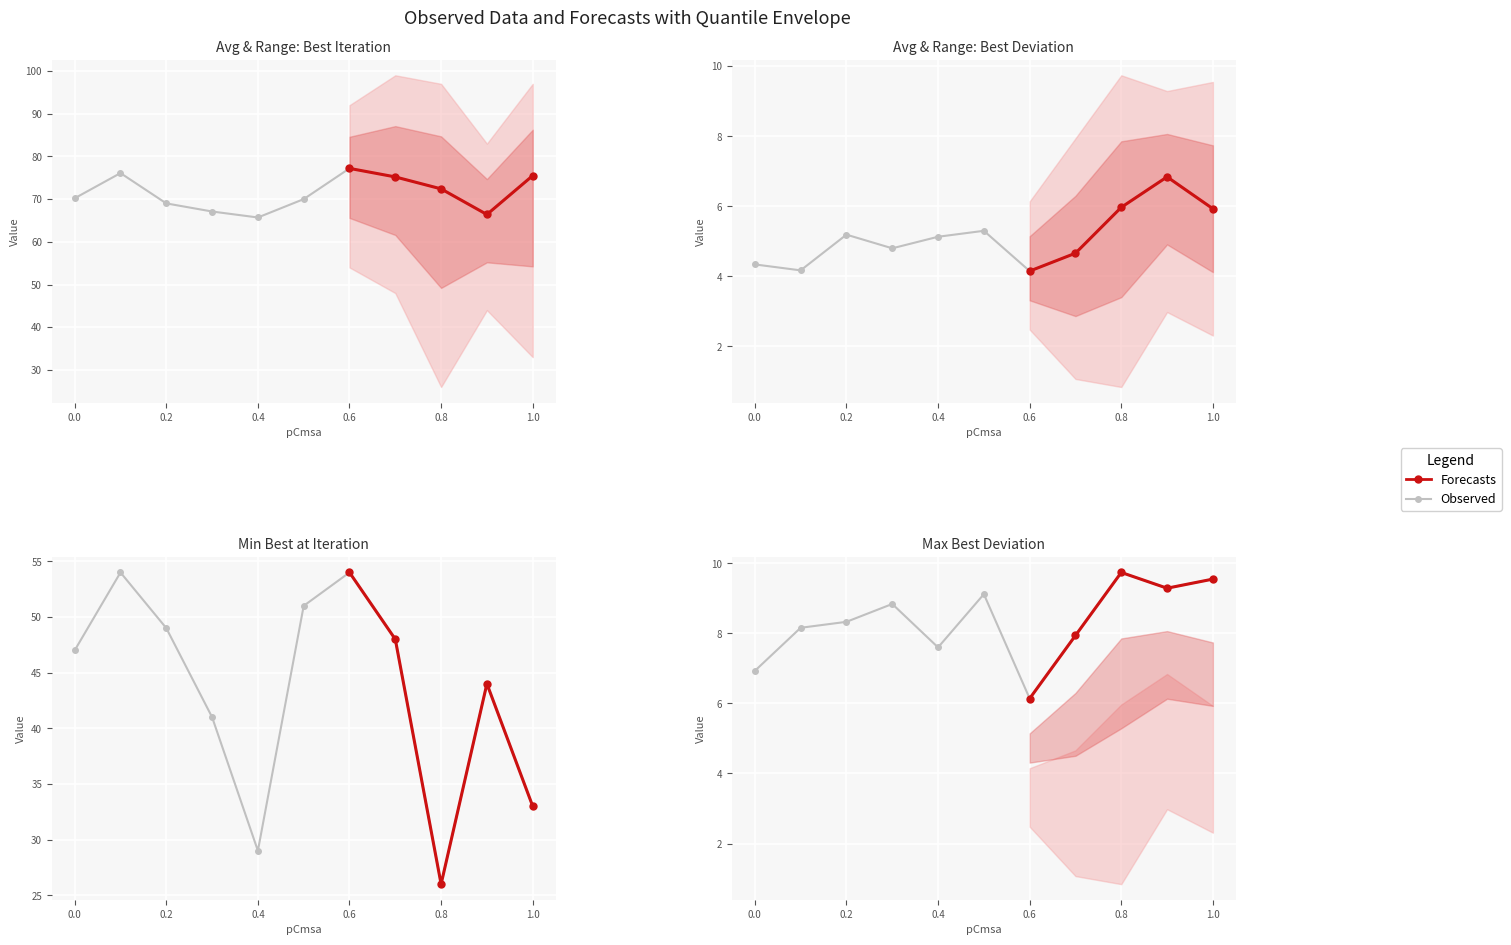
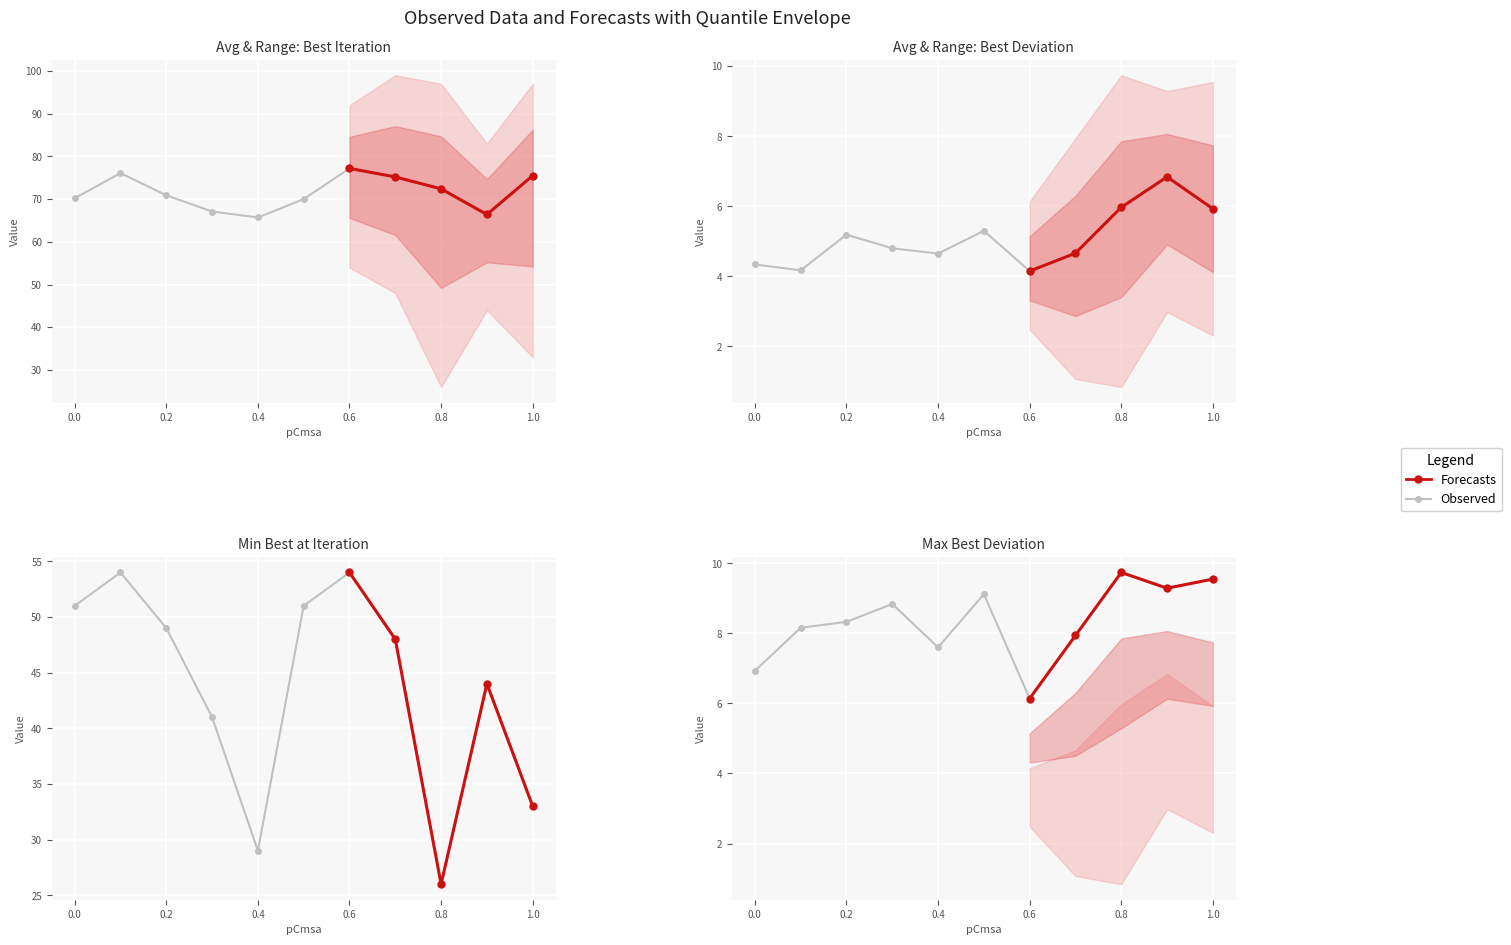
  {
    "Avg & Range: Best Iteration": {
      "Observed": {
        "0.0": 70,
-       "0.2": 69,
+       "0.2": 71,
        "0.4": 66
      }
    },
    "Avg & Range: Best Deviation": {
      "Observed": {
        "0.0": 4.3,
        "0.2": 5.2,
-       "0.4": 5.1
+       "0.4": 4.7
      }
    },
    "Min Best at Iteration": {
      "Observed": {
-       "0.0": 47,
+       "0.0": 51,
        "0.2": 49,
        "0.4": 29
      }
    },
    "Max Best Deviation": {
      "Observed": {
        "0.0": 6.9,
        "0.2": 8.3,
        "0.4": 7.6
      }
    }
  }
